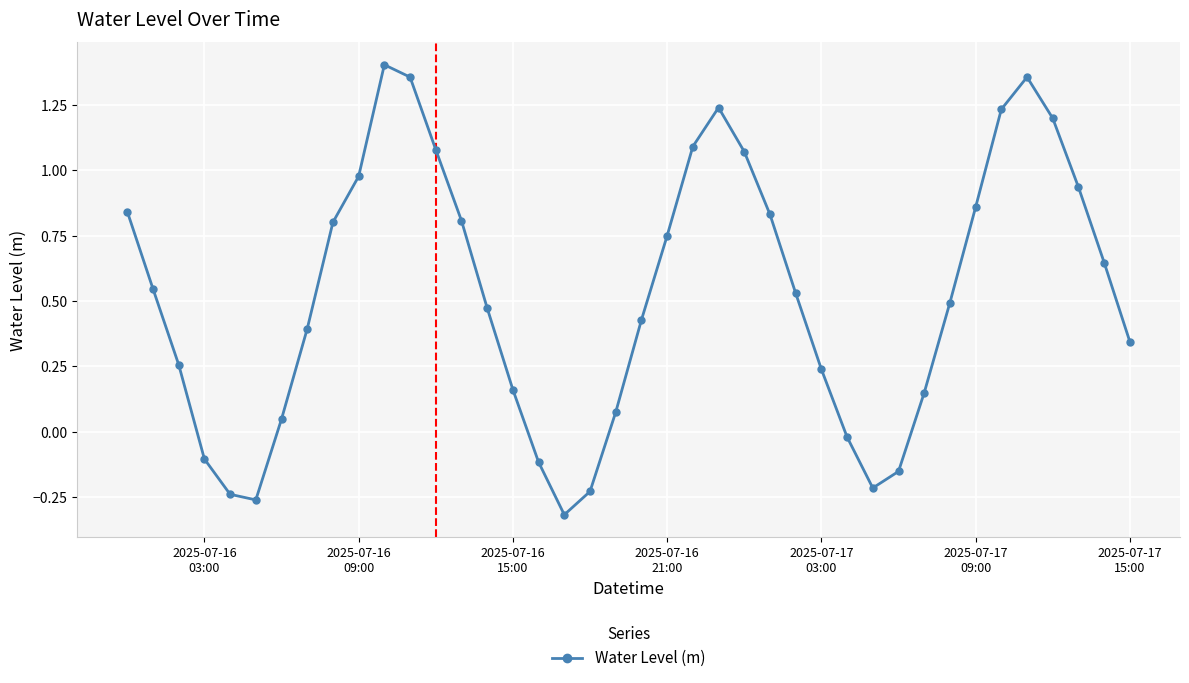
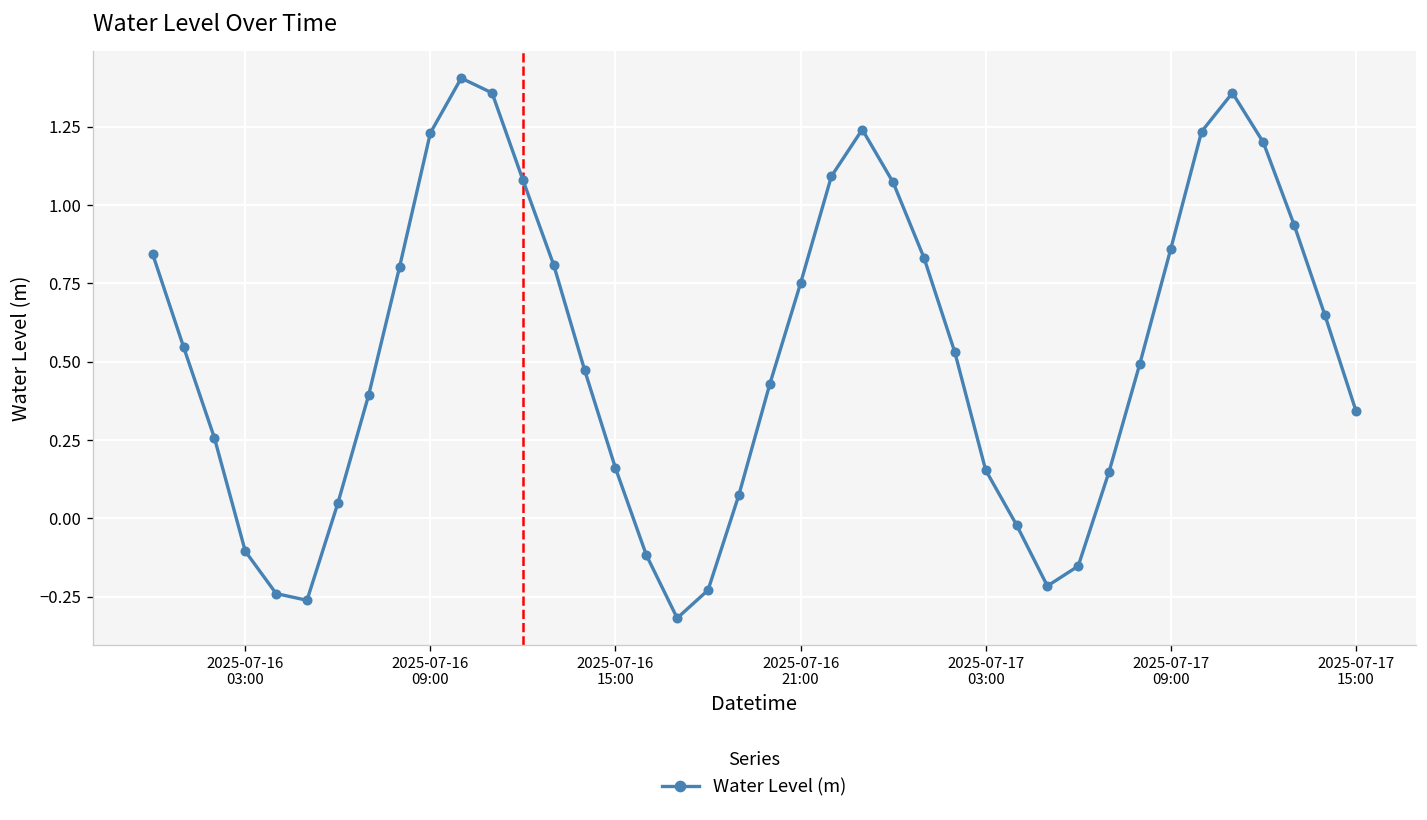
  {
    "2025-07-16 03:00": -0.10,
-   "2025-07-16 09:00": 0.98,
+   "2025-07-16 09:00": 1.23,
    "2025-07-16 15:00": 0.16,
    "2025-07-16 21:00": 0.75,
-   "2025-07-17 03:00": 0.24,
+   "2025-07-17 03:00": 0.15,
    "2025-07-17 09:00": 0.86,
    "2025-07-17 15:00": 0.34
  }
